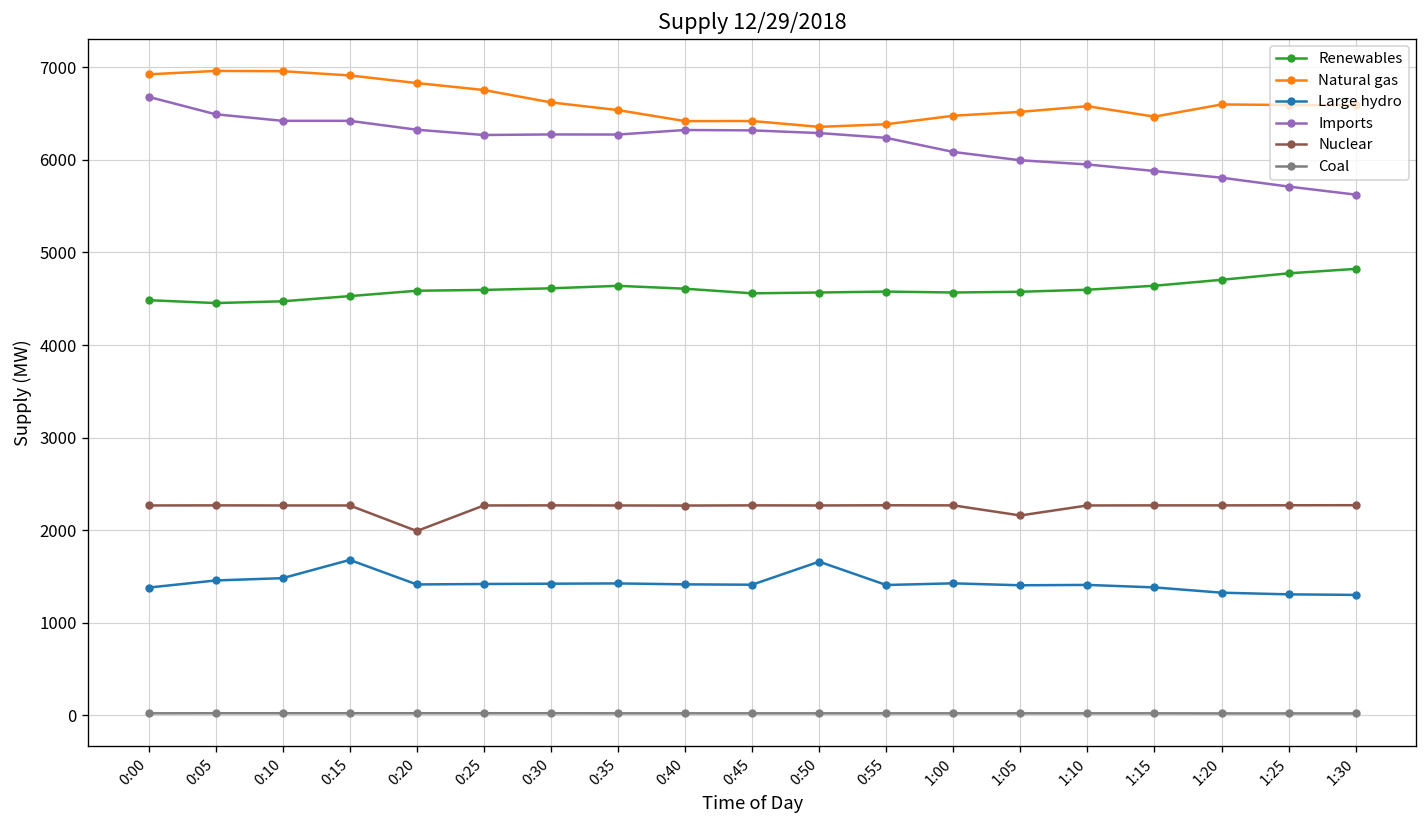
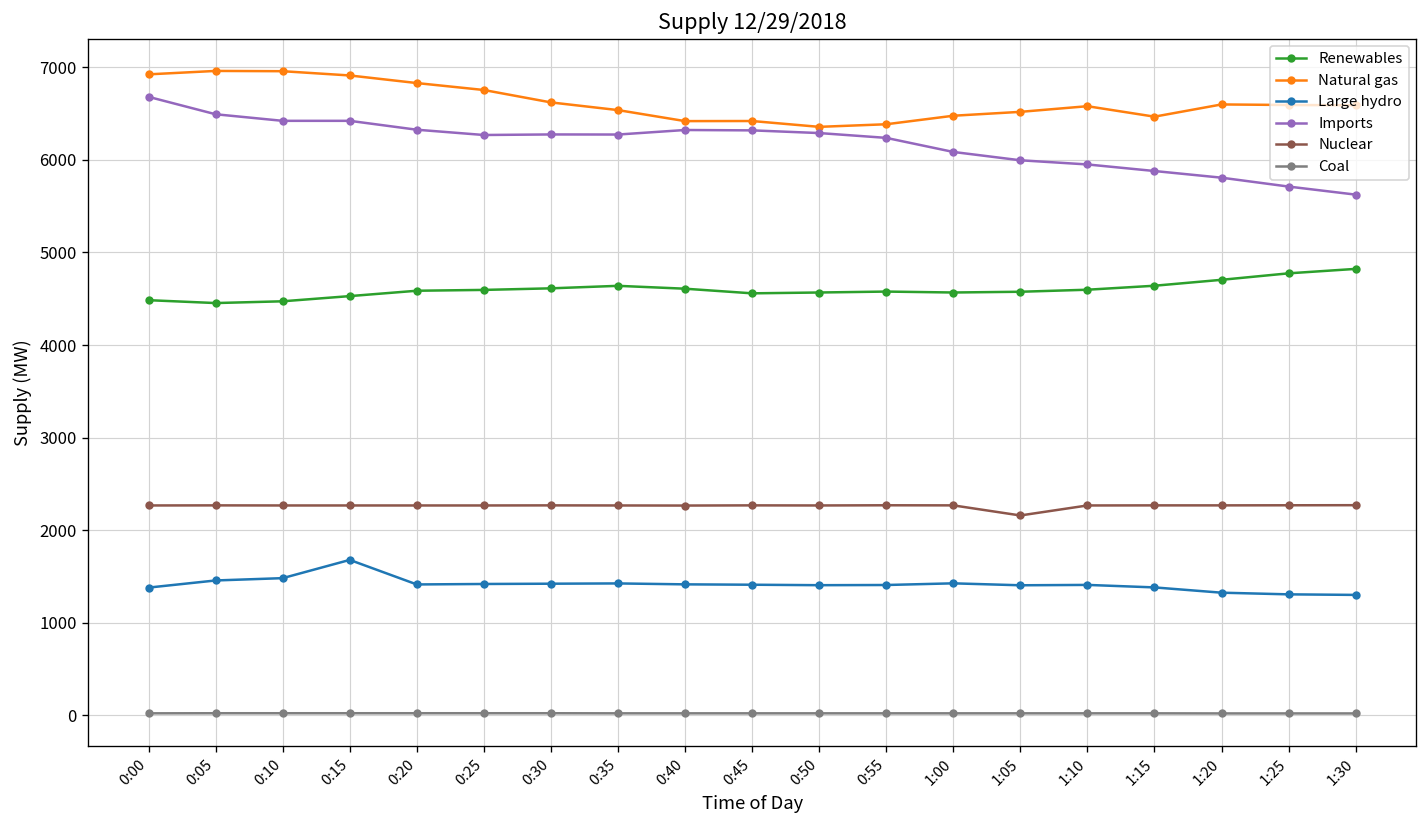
  {
    "Renewables": {
      "0:00": 4500,
      "0:05": 4500,
      "0:10": 4500,
      "0:15": 4500,
      "0:20": 4600,
      "0:25": 4600,
      "0:30": 4600,
      "0:35": 4600,
      "0:40": 4600,
      "0:45": 4600,
      "0:50": 4600,
      "0:55": 4600,
      "1:00": 4600,
      "1:05": 4600,
      "1:10": 4600,
      "1:15": 4600,
      "1:20": 4700,
      "1:25": 4800,
      "1:30": 4800
    },
    "Natural gas": {
      "0:00": 6900,
      "0:05": 7000,
      "0:10": 7000,
      "0:15": 6900,
      "0:20": 6800,
      "0:25": 6800,
      "0:30": 6600,
      "0:35": 6500,
      "0:40": 6400,
      "0:45": 6400,
      "0:50": 6400,
      "0:55": 6400,
      "1:00": 6500,
      "1:05": 6500,
      "1:10": 6600,
      "1:15": 6500,
      "1:20": 6600
    },
    "Large hydro": {
      "0:00": 1400,
      "0:05": 1500,
      "0:10": 1500,
      "0:15": 1700,
      "0:20": 1400,
      "0:25": 1400,
      "0:30": 1400,
      "0:35": 1400,
      "0:40": 1400,
      "0:45": 1400,
-     "0:50": 1700,
+     "0:50": 1400,
      "0:55": 1400,
      "1:00": 1400,
      "1:05": 1400,
      "1:10": 1400,
      "1:15": 1400,
      "1:20": 1300,
      "1:25": 1300,
      "1:30": 1300
    },
    "Imports": {
      "0:00": 6700,
      "0:05": 6500,
      "0:10": 6400,
      "0:15": 6400,
      "0:20": 6300,
      "0:25": 6300,
      "0:30": 6300,
      "0:35": 6300,
      "0:40": 6300,
      "0:45": 6300,
      "0:50": 6300,
      "0:55": 6200,
      "1:00": 6100,
      "1:05": 6000,
      "1:10": 6000,
      "1:15": 5900,
      "1:20": 5800,
      "1:30": 5600
    },
    "Nuclear": {
      "0:00": 2300,
      "0:05": 2300,
      "0:10": 2300,
      "0:15": 2300,
-     "0:20": 2000,
+     "0:20": 2300,
      "0:25": 2300,
      "0:30": 2300,
      "0:35": 2300,
      "0:40": 2300,
      "0:45": 2300,
      "0:50": 2300,
      "0:55": 2300,
      "1:00": 2300,
      "1:05": 2200,
      "1:10": 2300,
      "1:15": 2300,
      "1:20": 2300,
      "1:25": 2300,
      "1:30": 2300
    },
    "Coal": {
      "0:00": 0,
      "0:05": 0,
      "0:10": 0,
      "0:15": 0,
      "0:20": 0,
      "0:25": 0,
      "0:30": 0,
      "0:35": 0,
      "0:40": 0,
      "0:45": 0,
      "0:50": 0,
      "0:55": 0,
      "1:00": 0,
      "1:05": 0,
      "1:10": 0,
      "1:15": 0,
      "1:20": 0,
      "1:25": 0,
      "1:30": 0
    }
  }
